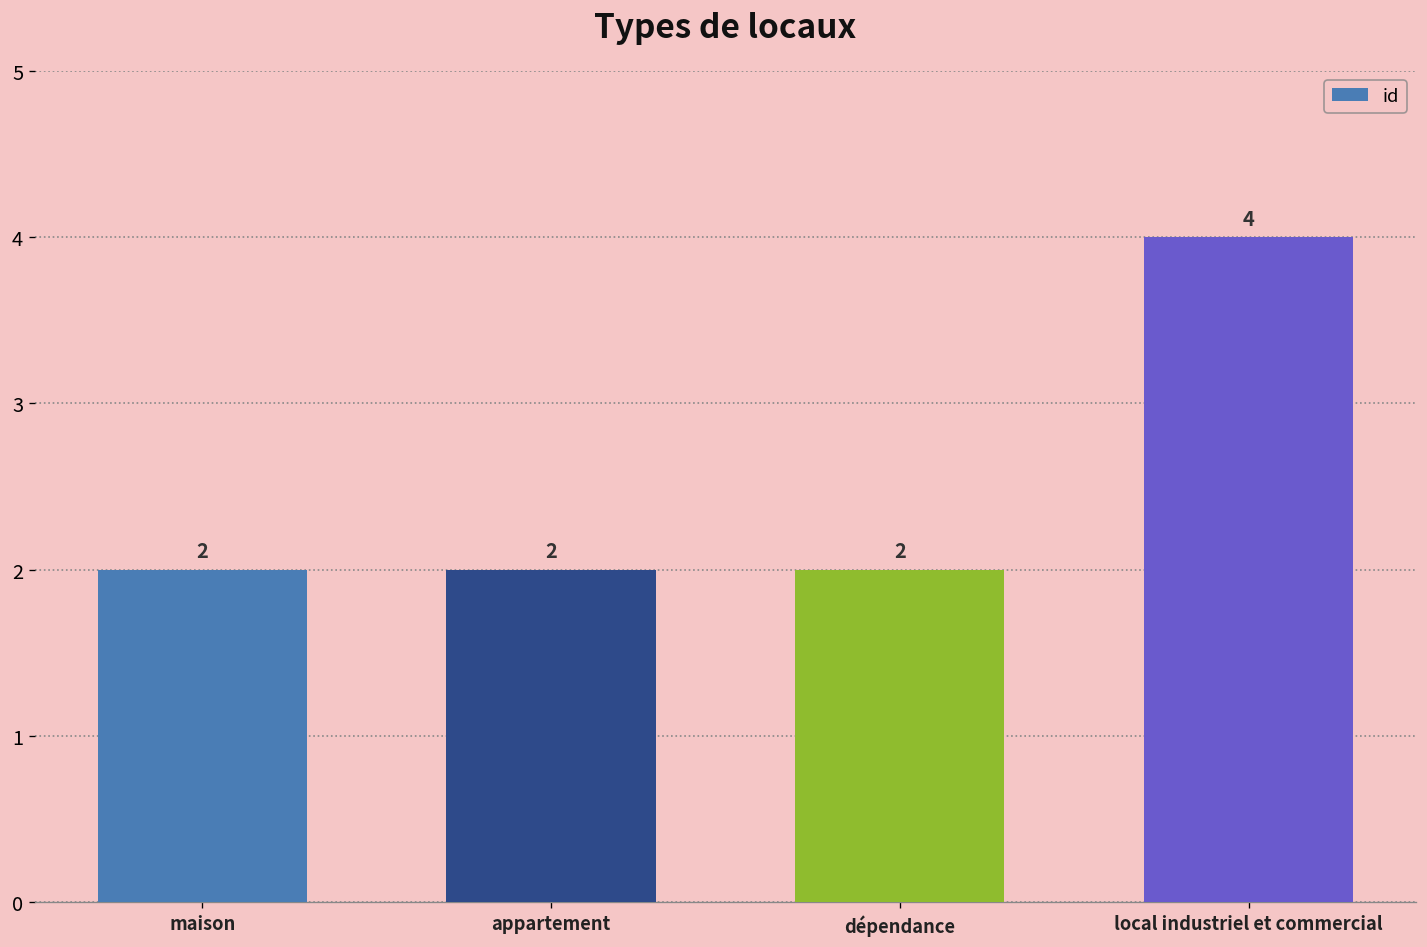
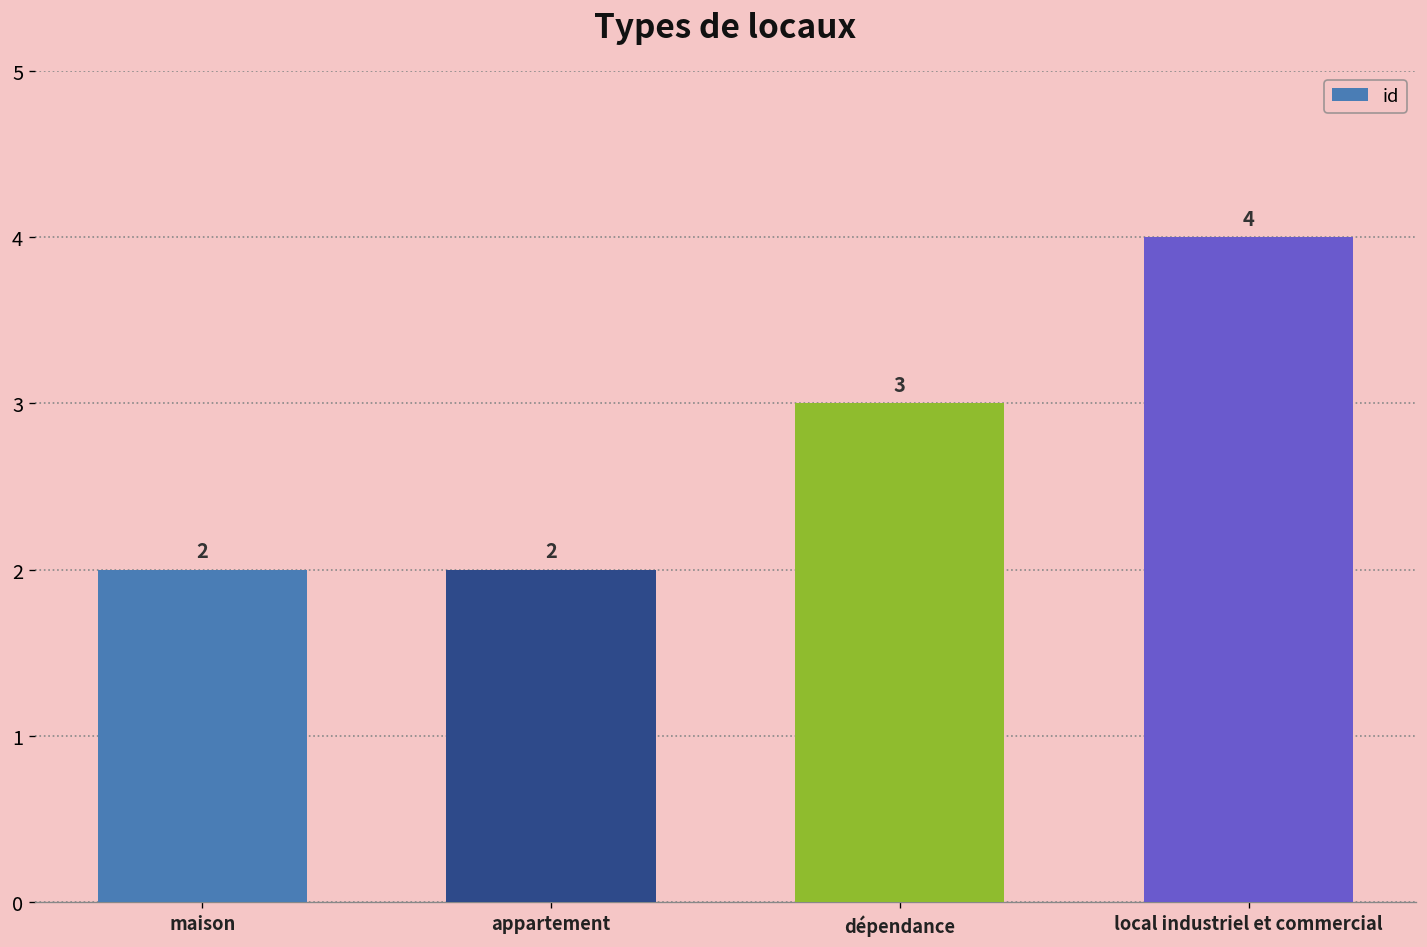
  {
    "maison": 2,
    "appartement": 2,
-   "dépendance": 2,
+   "dépendance": 3,
    "local industriel et commercial": 4
  }
